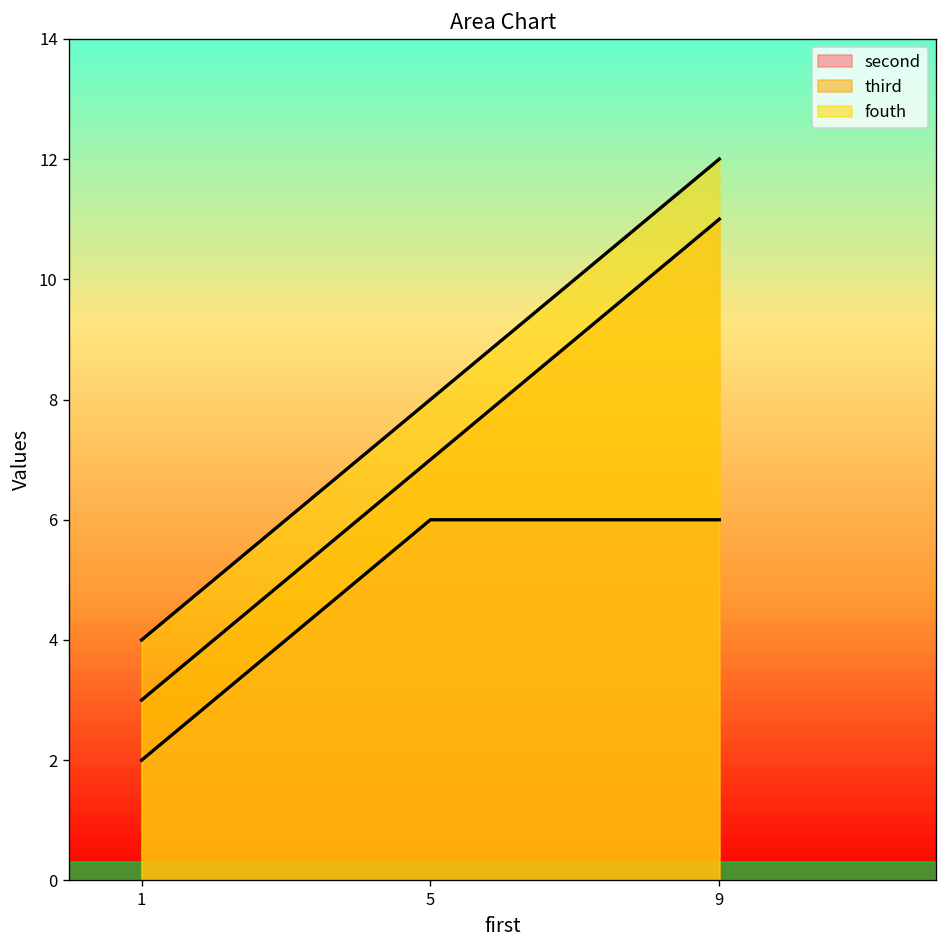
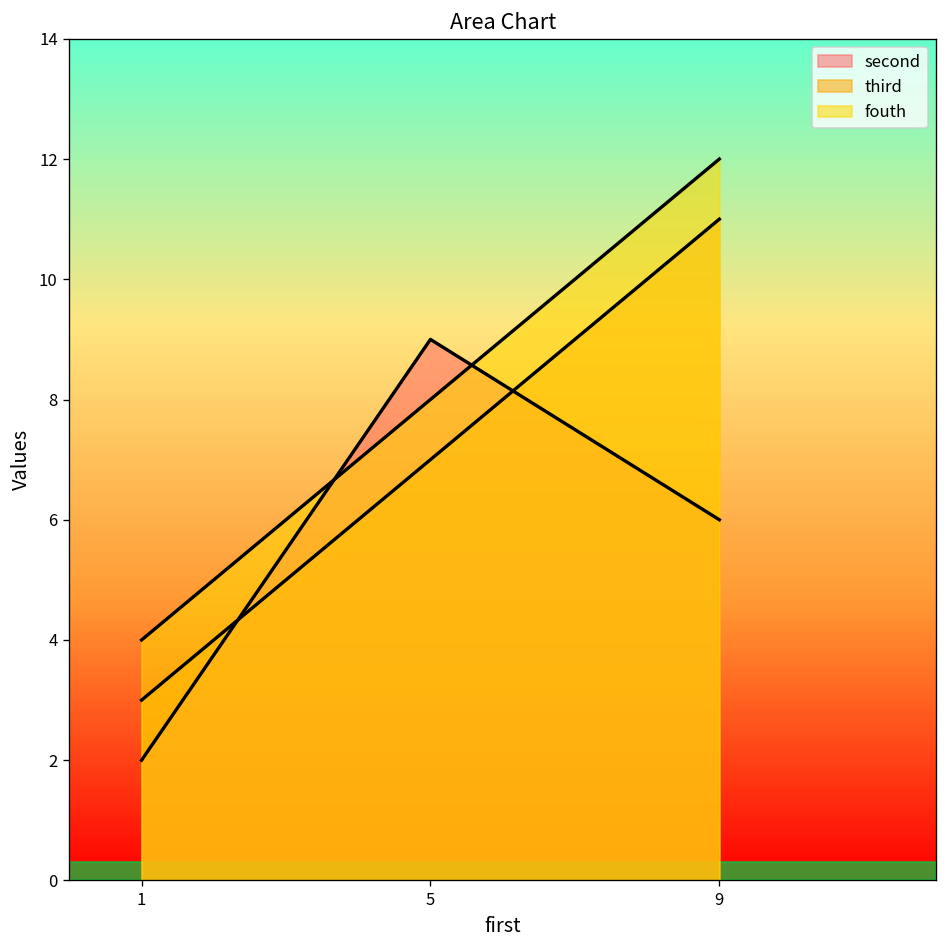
  {
    "second": {
      "1": 2,
-     "5": 6,
+     "5": 9,
      "9": 6
    }
  }
